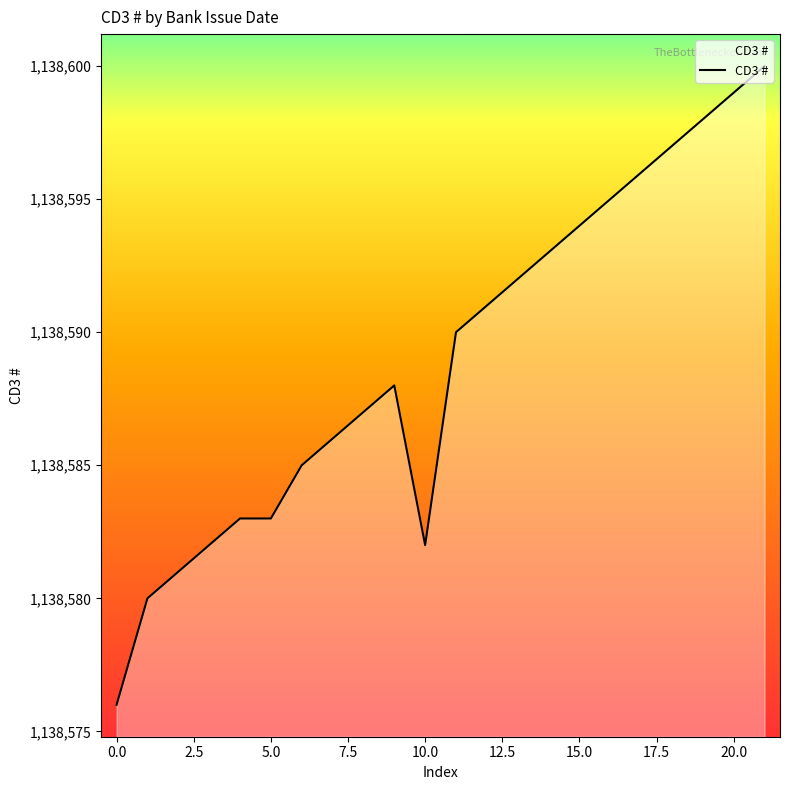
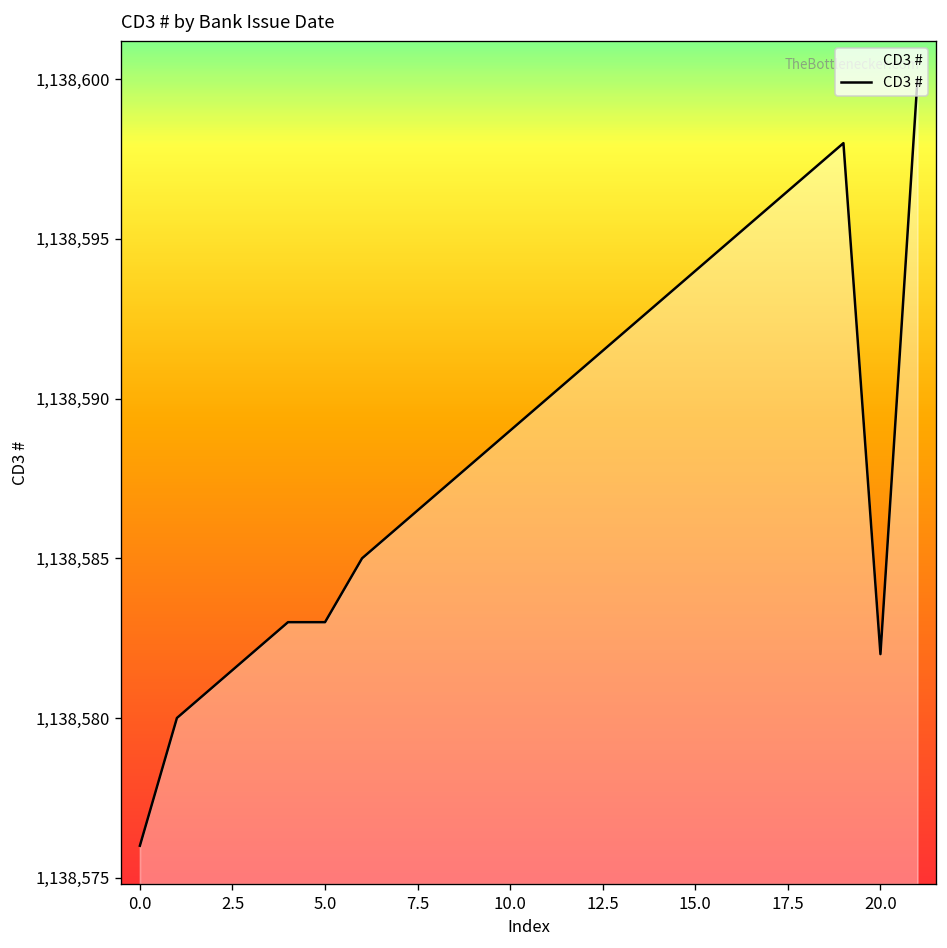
  {
    "0.0": "1,138,576",
    "5.0": "1,138,583",
-   "10.0": "1,138,582",
+   "10.0": "1,138,589",
    "15.0": "1,138,594",
-   "20.0": "1,138,599"
+   "20.0": "1,138,582"
  }
